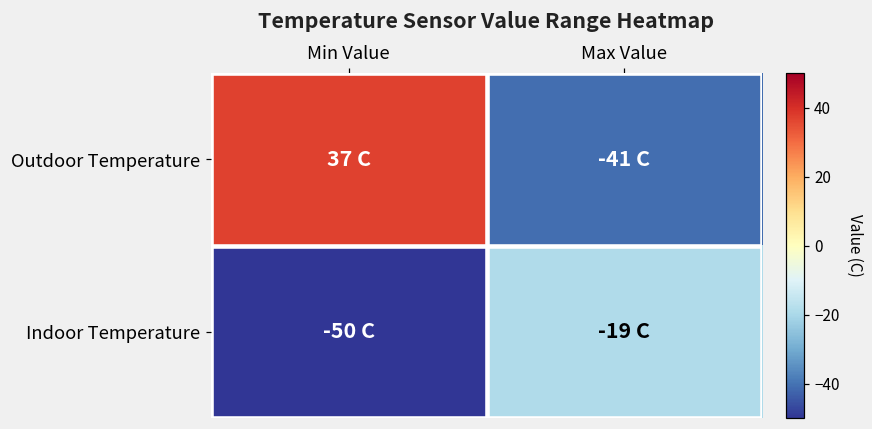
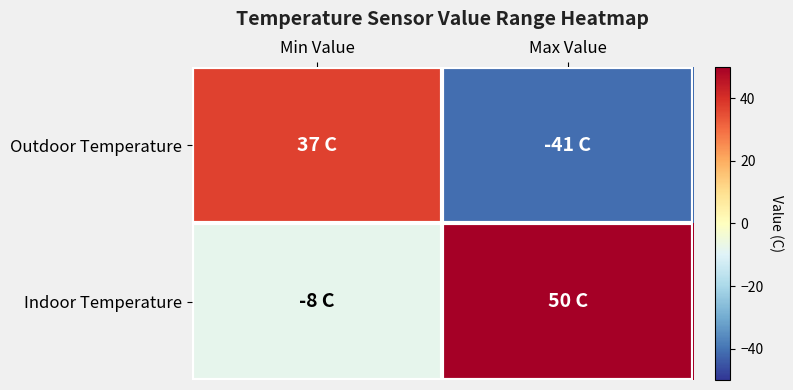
  {
    "Outdoor Temperature": {
      "Min Value": 37,
      "Max Value": -41
    },
    "Indoor Temperature": {
-     "Min Value": -50,
-     "Max Value": -19
+     "Min Value": -8,
+     "Max Value": 50
    }
  }
